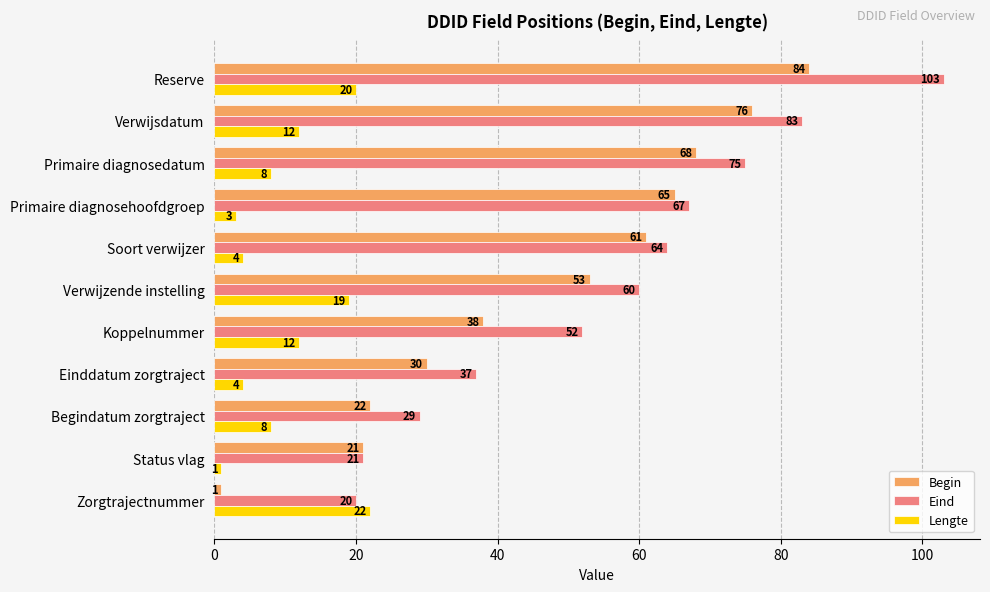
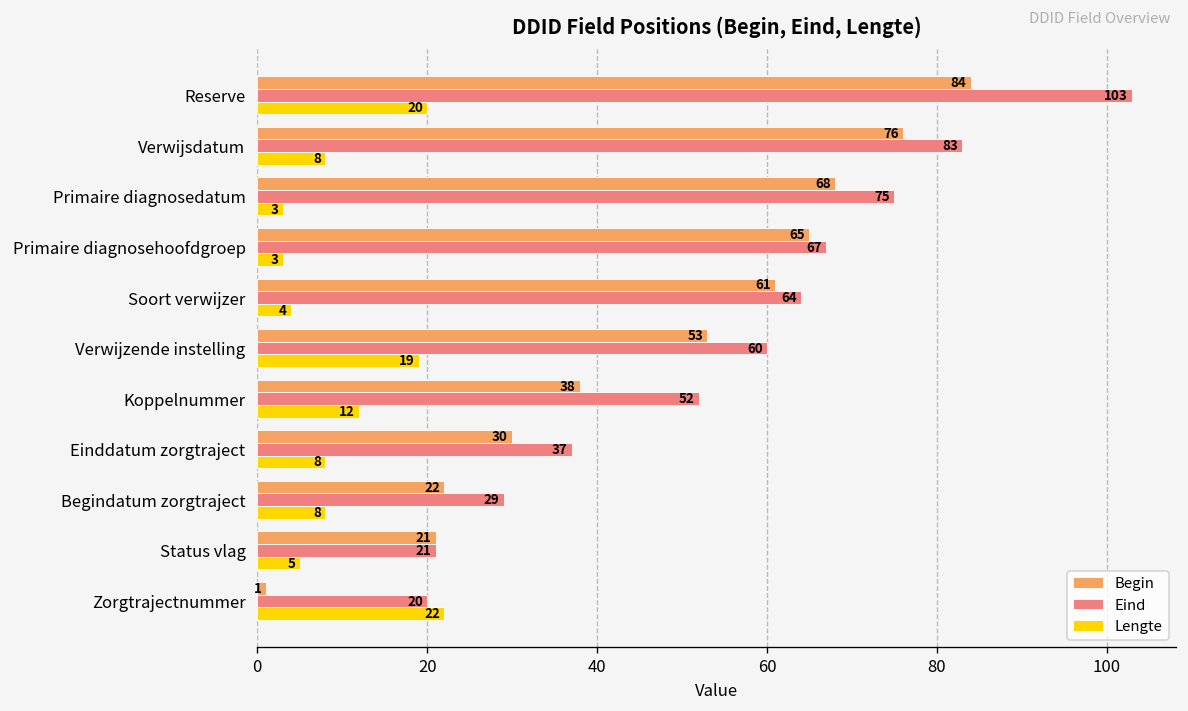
  {
    "Lengte": {
      "Reserve": 20,
-     "Verwijsdatum": 12,
-     "Primaire diagnosedatum": 8,
+     "Verwijsdatum": 8,
+     "Primaire diagnosedatum": 3,
      "Primaire diagnosehoofdgroep": 3,
      "Soort verwijzer": 4,
      "Verwijzende instelling": 19,
      "Koppelnummer": 12,
-     "Einddatum zorgtraject": 4,
+     "Einddatum zorgtraject": 8,
      "Begindatum zorgtraject": 8,
-     "Status vlag": 1,
+     "Status vlag": 5,
      "Zorgtrajectnummer": 22
    }
  }
